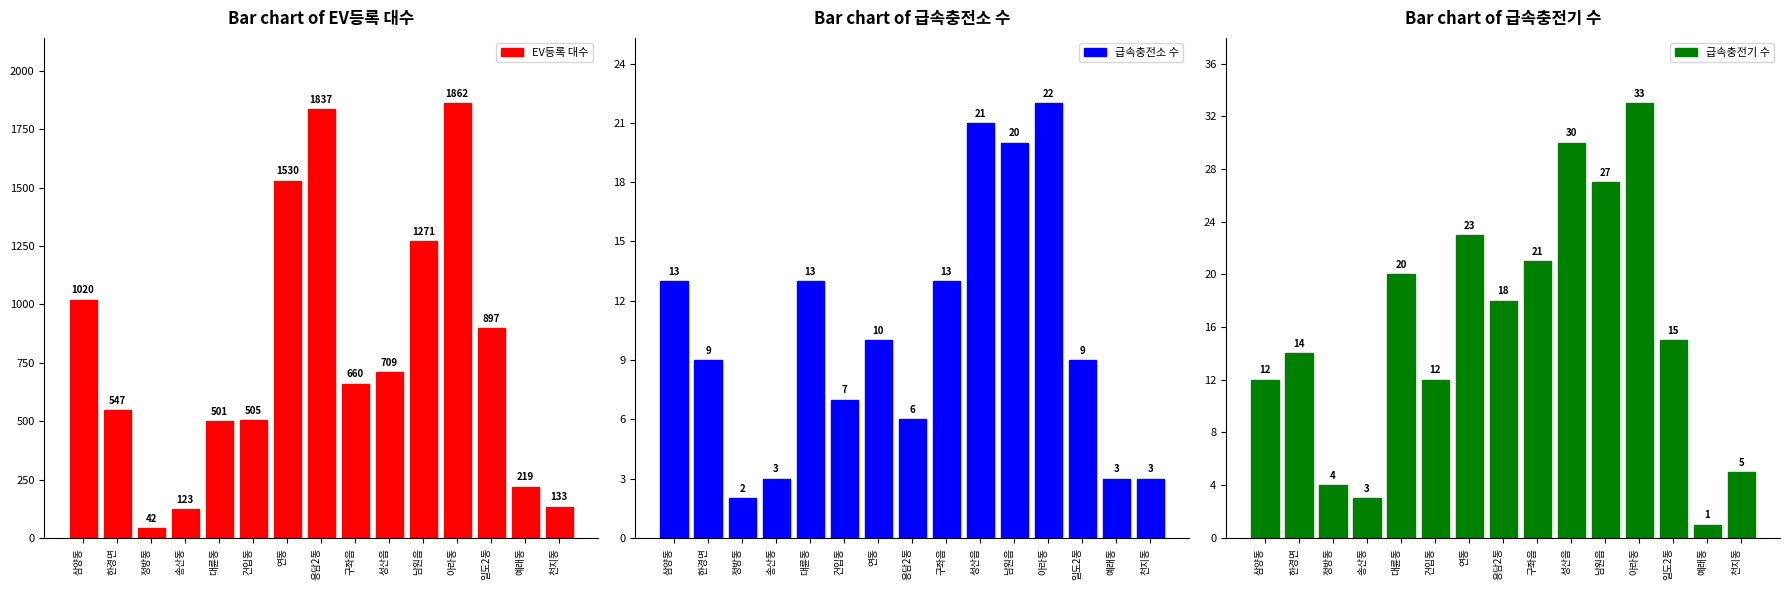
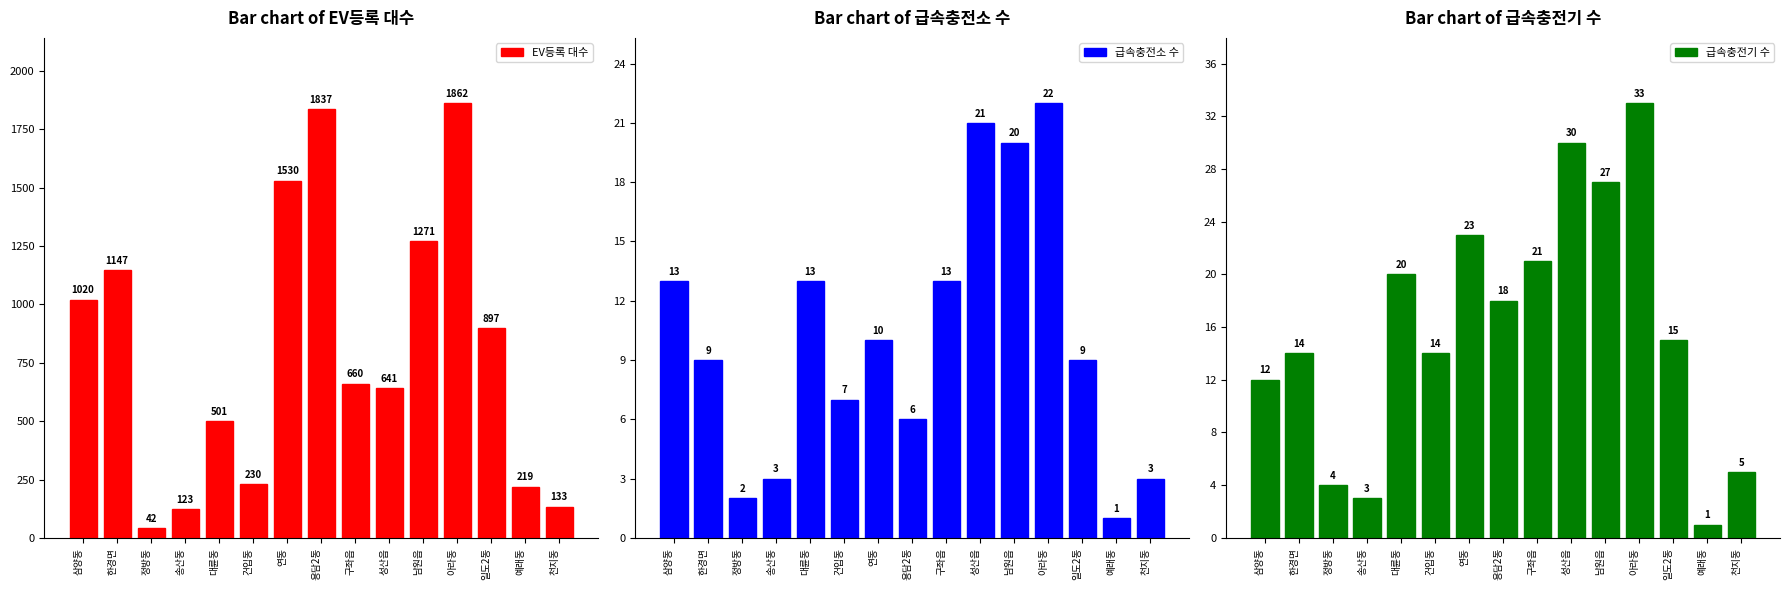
  {
    "Bar chart of EV등록 대수": {
      "삼양동": 1020,
-     "한경면": 547,
+     "한경면": 1147,
      "정방동": 42,
      "송산동": 123,
      "대륜동": 501,
-     "건입동": 505,
+     "건입동": 230,
      "연동": 1530,
      "용담2동": 1837,
      "구좌읍": 660,
-     "성산읍": 709,
+     "성산읍": 641,
      "남원읍": 1271,
      "아라동": 1862,
      "일도2동": 897,
      "예래동": 219,
      "천지동": 133
    },
    "Bar chart of 급속충전소 수": {
      "삼양동": 13,
      "한경면": 9,
      "정방동": 2,
      "송산동": 3,
      "대륜동": 13,
      "건입동": 7,
      "연동": 10,
      "용담2동": 6,
      "구좌읍": 13,
      "성산읍": 21,
      "남원읍": 20,
      "아라동": 22,
      "일도2동": 9,
-     "예래동": 3,
+     "예래동": 1,
      "천지동": 3
    },
    "Bar chart of 급속충전기 수": {
      "삼양동": 12,
      "한경면": 14,
      "정방동": 4,
      "송산동": 3,
      "대륜동": 20,
-     "건입동": 12,
+     "건입동": 14,
      "연동": 23,
      "용담2동": 18,
      "구좌읍": 21,
      "성산읍": 30,
      "남원읍": 27,
      "아라동": 33,
      "일도2동": 15,
      "예래동": 1,
      "천지동": 5
    }
  }
